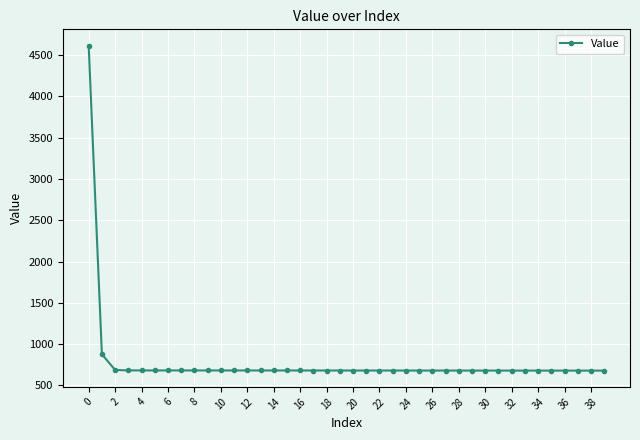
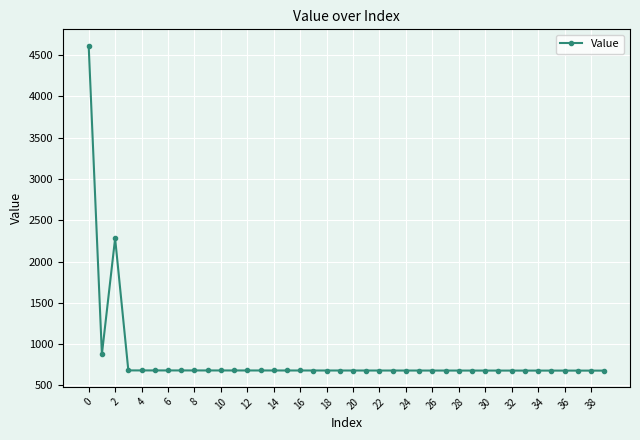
  {
    "0": 4600,
-   "2": 700,
+   "2": 2300,
    "4": 700,
    "6": 700,
    "8": 700,
    "10": 700,
    "12": 700,
    "14": 700,
    "16": 700,
    "18": 700,
    "20": 700,
    "22": 700,
    "24": 700,
    "26": 700,
    "28": 700,
    "30": 700,
    "32": 700,
    "34": 700,
    "36": 700,
    "38": 700
  }
